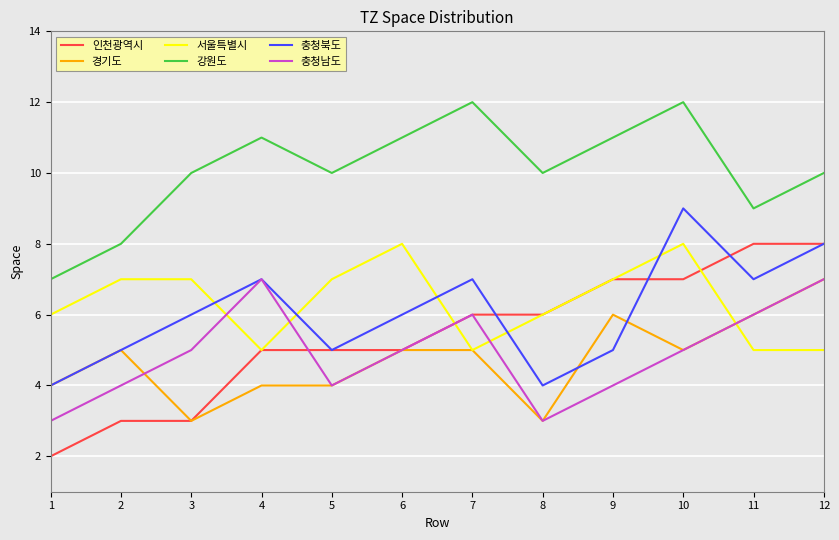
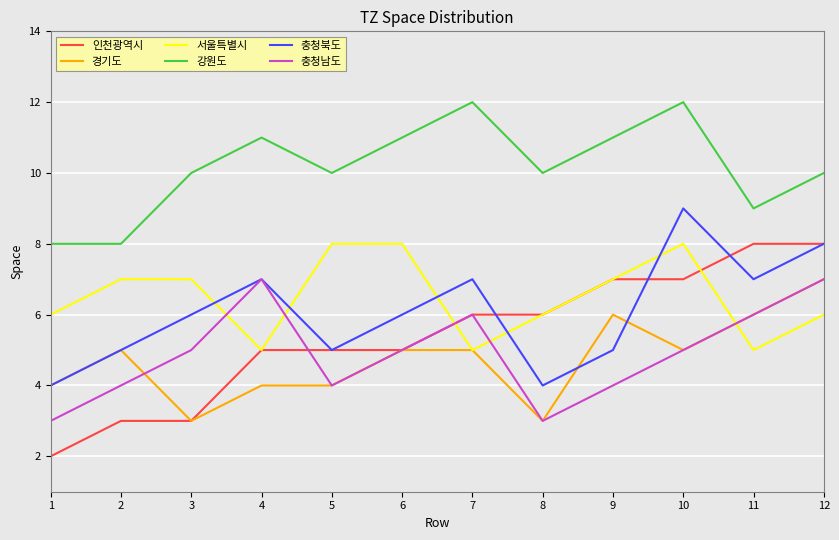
  {
    "인천광역시": {
      "1": 2,
      "2": 3,
      "10": 7,
      "11": 8
    },
    "경기도": {
      "4": 4,
      "9": 6
    },
    "서울특별시": {
      "1": 6,
      "2": 7,
      "3": 7,
-     "5": 7,
+     "5": 8,
      "6": 8,
      "10": 8,
      "11": 5,
-     "12": 5
+     "12": 6
    },
    "강원도": {
-     "1": 7,
+     "1": 8,
      "2": 8,
      "3": 10,
      "4": 11,
      "5": 10,
      "6": 11,
      "7": 12,
      "8": 10,
      "9": 11,
      "10": 12,
      "11": 9,
      "12": 10
    },
    "충청북도": {
      "3": 6,
      "6": 6,
      "7": 7,
      "8": 4,
      "9": 5,
      "10": 9,
      "11": 7
    },
    "충청남도": {
      "1": 3,
      "2": 4,
      "3": 5,
      "9": 4
    }
  }
